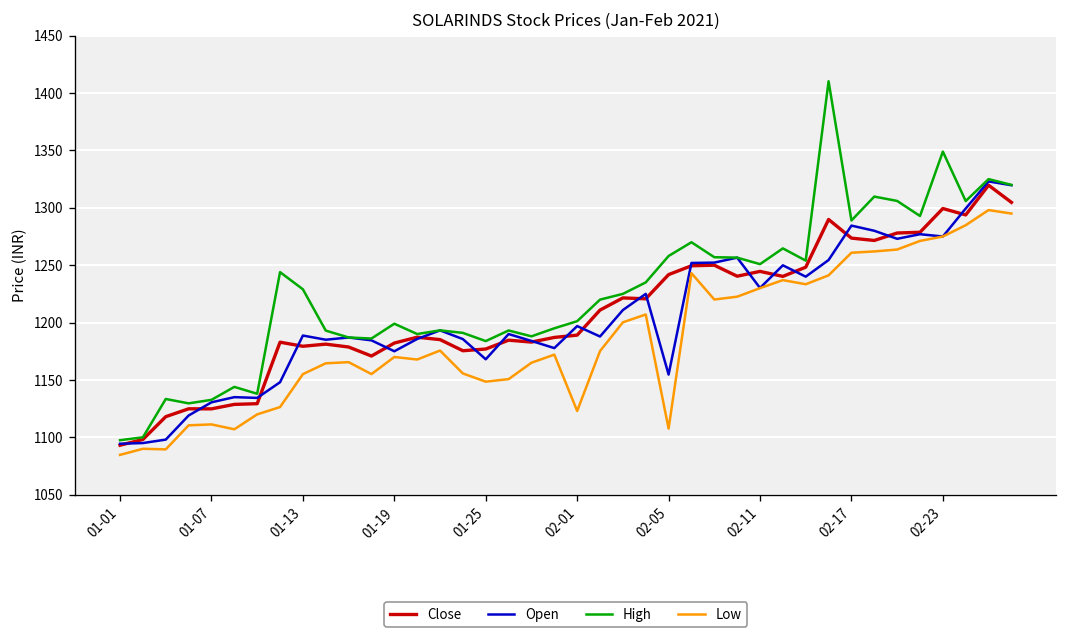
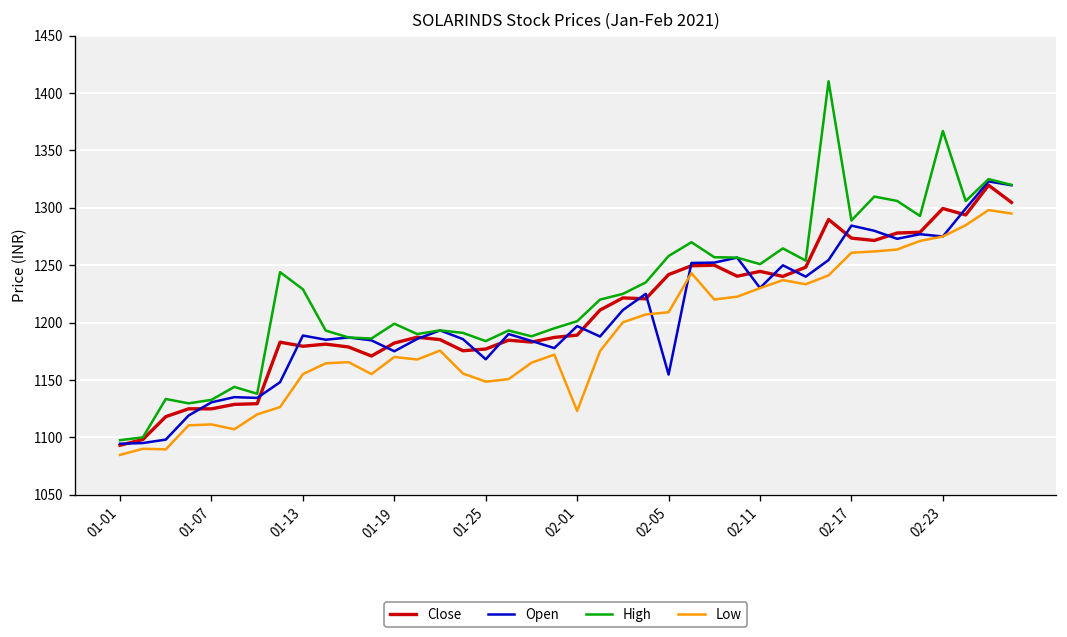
  {
    "Close": {
      "01-07": 1120,
      "01-13": 1180,
      "01-19": 1180,
      "01-25": 1180,
      "02-01": 1190,
      "02-05": 1240,
      "02-11": 1240,
      "02-17": 1270,
      "02-23": 1300
    },
    "Open": {
      "01-13": 1190,
      "01-19": 1180,
      "01-25": 1170,
      "02-01": 1200,
      "02-05": 1150,
      "02-17": 1280
    },
    "High": {
      "01-01": 1100,
      "01-13": 1230,
      "01-19": 1200,
      "01-25": 1180,
      "02-01": 1200,
      "02-05": 1260,
      "02-11": 1250,
      "02-17": 1290,
-     "02-23": 1350
+     "02-23": 1370
    },
    "Low": {
      "01-01": 1080,
      "01-07": 1110,
      "01-13": 1160,
      "01-19": 1170,
      "01-25": 1150,
      "02-01": 1120,
-     "02-05": 1110,
+     "02-05": 1210,
      "02-17": 1260
    }
  }
